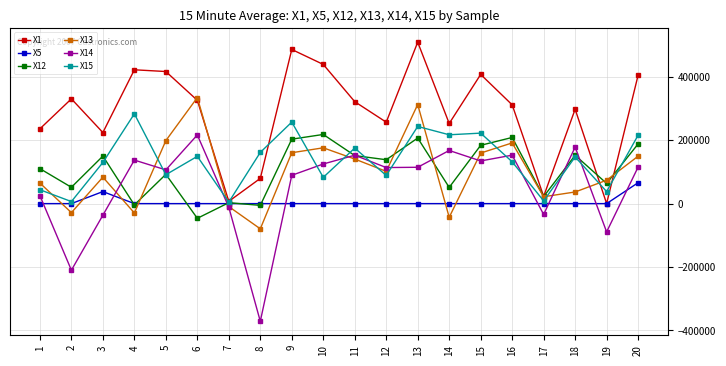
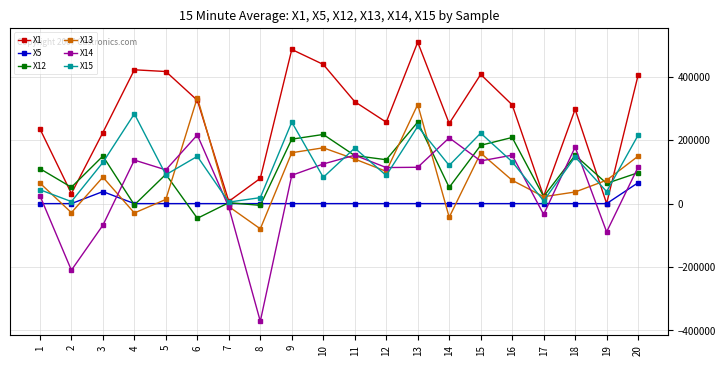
  {
    "X1": {
      "1": 240000,
-     "2": 330000,
+     "2": 30000,
      "3": 220000,
      "5": 420000,
      "6": 330000,
      "8": 80000,
      "9": 490000,
      "10": 440000,
      "11": 320000,
      "12": 260000,
      "13": 510000,
      "14": 250000,
      "15": 410000,
      "16": 310000,
      "18": 300000,
      "20": 400000
    },
    "X5": {
      "1": 0,
      "3": 40000,
      "5": 0,
      "6": 0,
      "9": 0,
      "10": 0,
      "11": 0,
      "12": 0,
      "13": 0,
      "14": 0,
      "15": 0,
      "16": 0,
      "17": 0,
      "18": 0,
      "20": 70000
    },
    "X12": {
      "1": 110000,
      "2": 50000,
      "3": 150000,
      "6": -50000,
      "9": 200000,
      "10": 220000,
      "12": 140000,
-     "13": 210000,
+     "13": 260000,
      "14": 50000,
      "15": 180000,
      "16": 210000,
      "19": 60000,
-     "20": 190000
+     "20": 100000
    },
    "X13": {
      "1": 60000,
      "2": -30000,
      "3": 80000,
      "4": -30000,
-     "5": 200000,
+     "5": 10000,
      "6": 330000,
      "8": -80000,
      "9": 160000,
      "10": 180000,
      "11": 140000,
      "12": 100000,
      "13": 310000,
      "14": -40000,
      "15": 160000,
-     "16": 190000,
+     "16": 70000,
      "18": 40000,
      "19": 70000,
      "20": 150000
    },
    "X14": {
      "1": 30000,
      "2": -210000,
-     "3": -40000,
+     "3": -70000,
      "4": 140000,
      "5": 110000,
      "6": 220000,
      "8": -370000,
      "9": 90000,
      "10": 120000,
      "12": 110000,
      "13": 110000,
-     "14": 170000,
+     "14": 210000,
      "15": 130000,
      "16": 150000,
      "17": -30000,
      "18": 180000,
      "19": -90000,
      "20": 120000
    },
    "X15": {
      "1": 40000,
      "3": 130000,
      "4": 280000,
      "6": 150000,
-     "8": 160000,
+     "8": 20000,
      "9": 260000,
      "10": 80000,
      "11": 180000,
      "12": 90000,
      "13": 240000,
-     "14": 220000,
+     "14": 120000,
      "15": 220000,
      "16": 130000,
      "17": 10000,
      "19": 40000,
      "20": 220000
    }
  }
